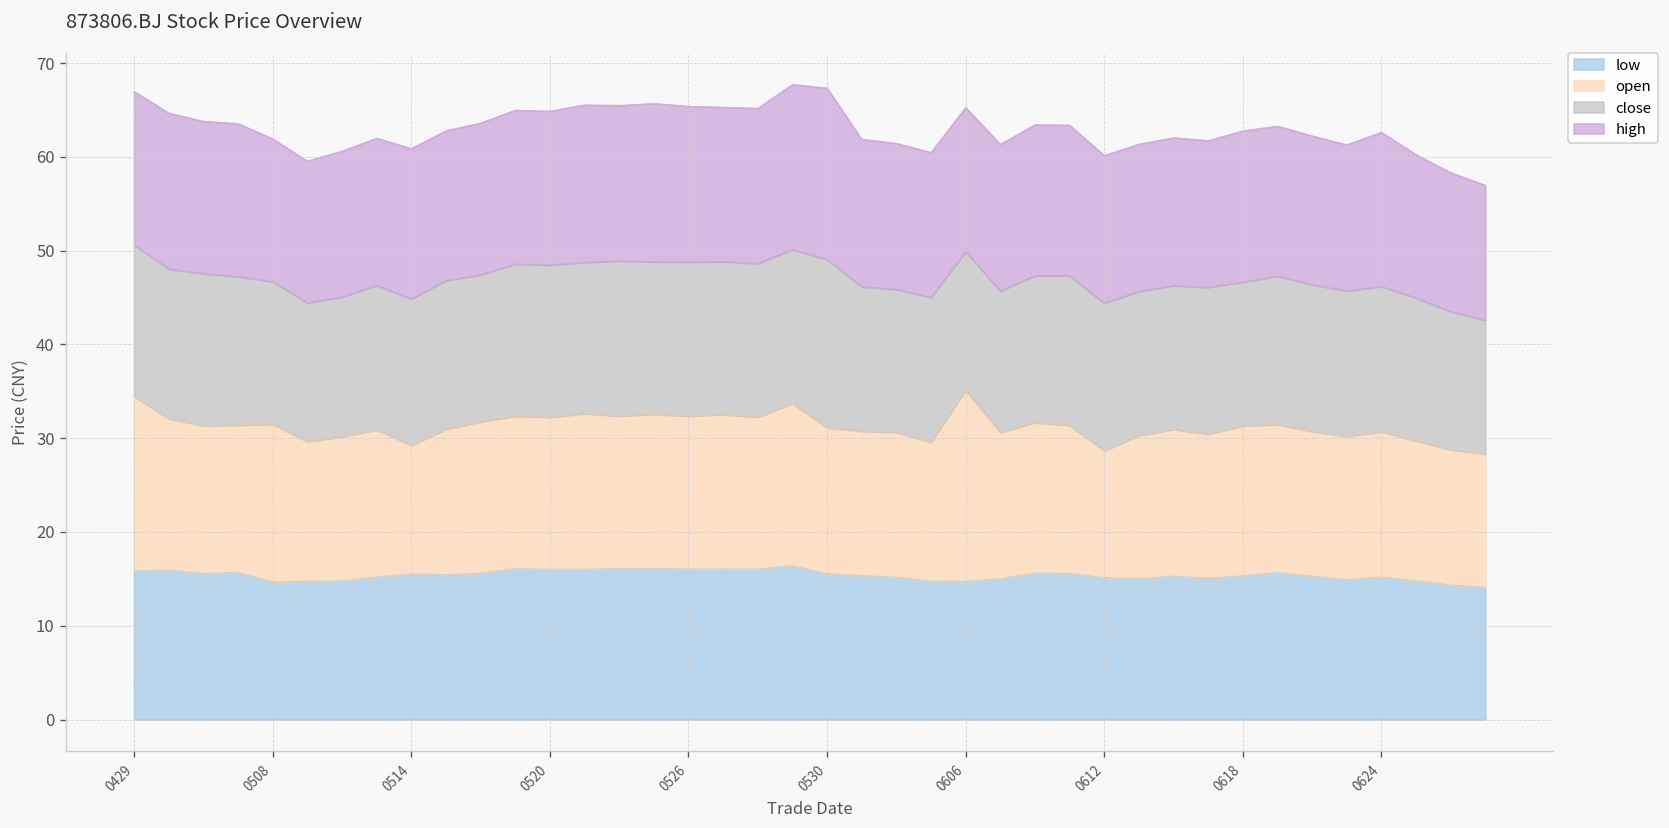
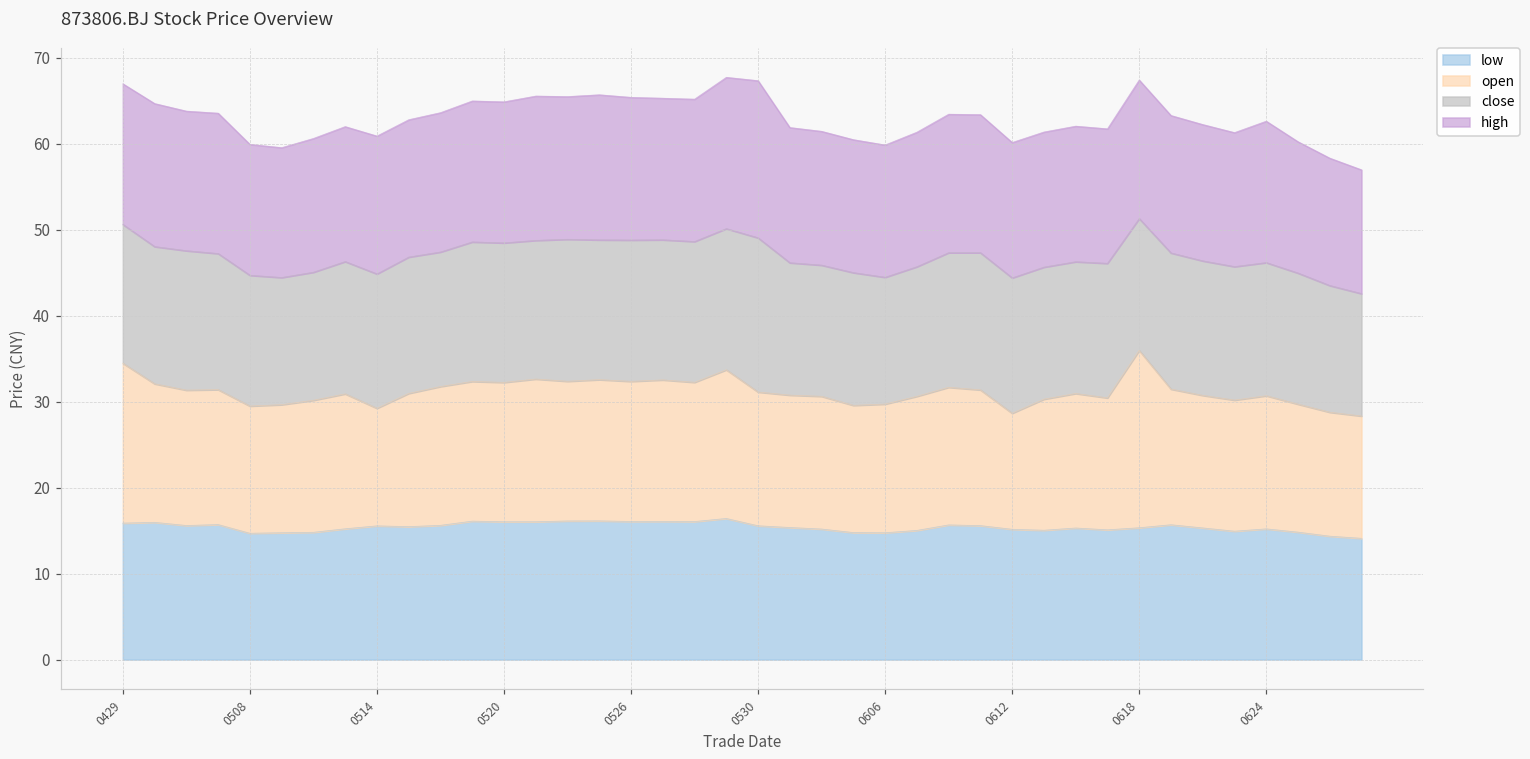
  {
    "open": {
      "0429": 19,
-     "0508": 17,
+     "0508": 15,
      "0514": 14,
      "0520": 16,
      "0526": 16,
      "0530": 16,
-     "0606": 20,
+     "0606": 15,
      "0612": 13,
-     "0618": 16,
+     "0618": 21,
      "0624": 15
    }
  }
